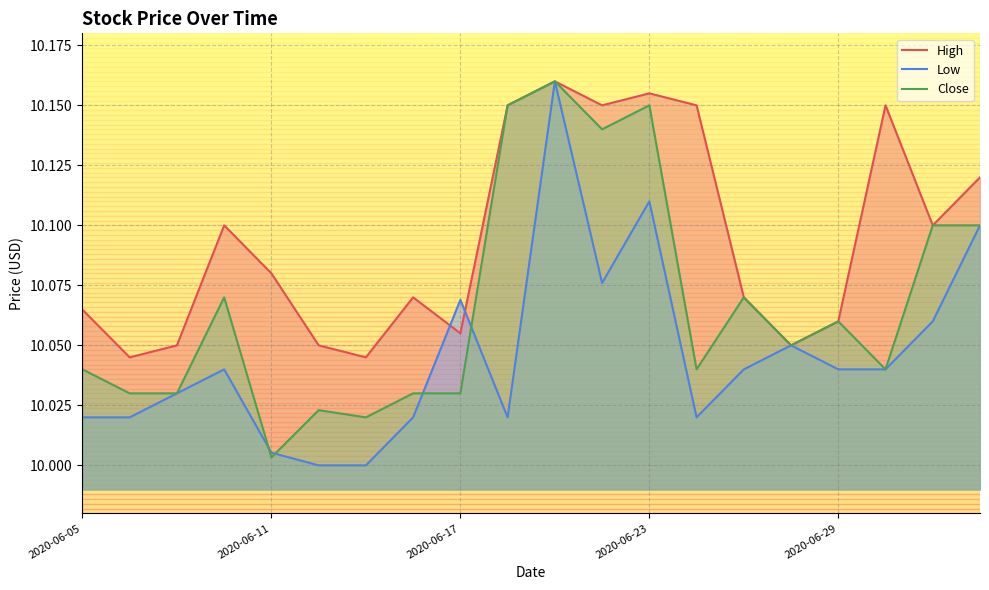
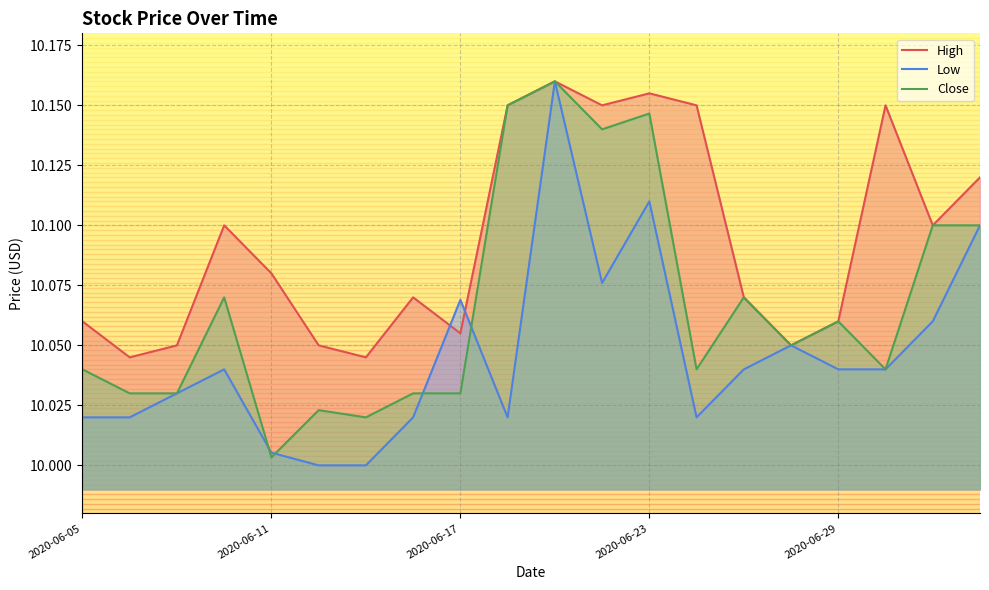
  {
    "High": {
-     "2020-06-05": 10.065,
+     "2020-06-05": 10.060,
      "2020-06-11": 10.080,
      "2020-06-17": 10.055,
      "2020-06-23": 10.155
    },
    "Low": {
      "2020-06-05": 10.020,
      "2020-06-11": 10.005,
      "2020-06-17": 10.069,
      "2020-06-23": 10.110,
      "2020-06-29": 10.040
    },
    "Close": {
      "2020-06-05": 10.040,
      "2020-06-11": 10.003,
      "2020-06-17": 10.030,
-     "2020-06-23": 10.150
+     "2020-06-23": 10.147
    }
  }
